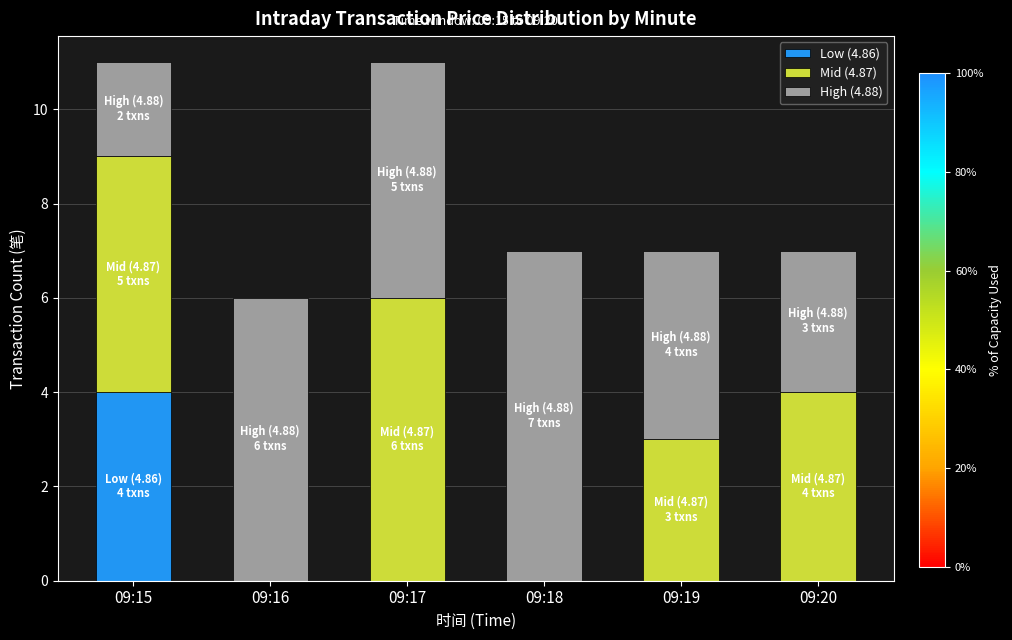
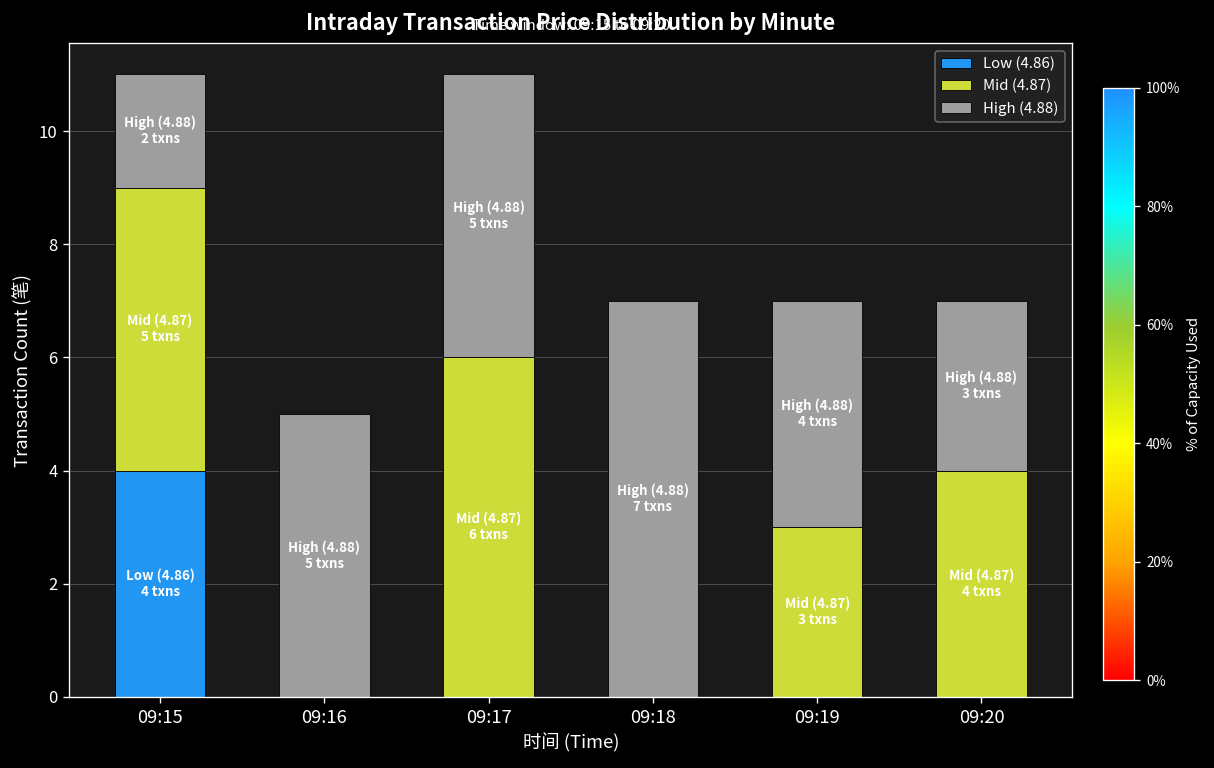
  {
    "Low (4.86)": {
      "09:15": 4
    },
    "Mid (4.87)": {
      "09:15": 5,
      "09:17": 6,
      "09:19": 3,
      "09:20": 4
    },
    "High (4.88)": {
      "09:15": 2,
-     "09:16": 6,
+     "09:16": 5,
      "09:17": 5,
      "09:18": 7,
      "09:19": 4,
      "09:20": 3
    }
  }
